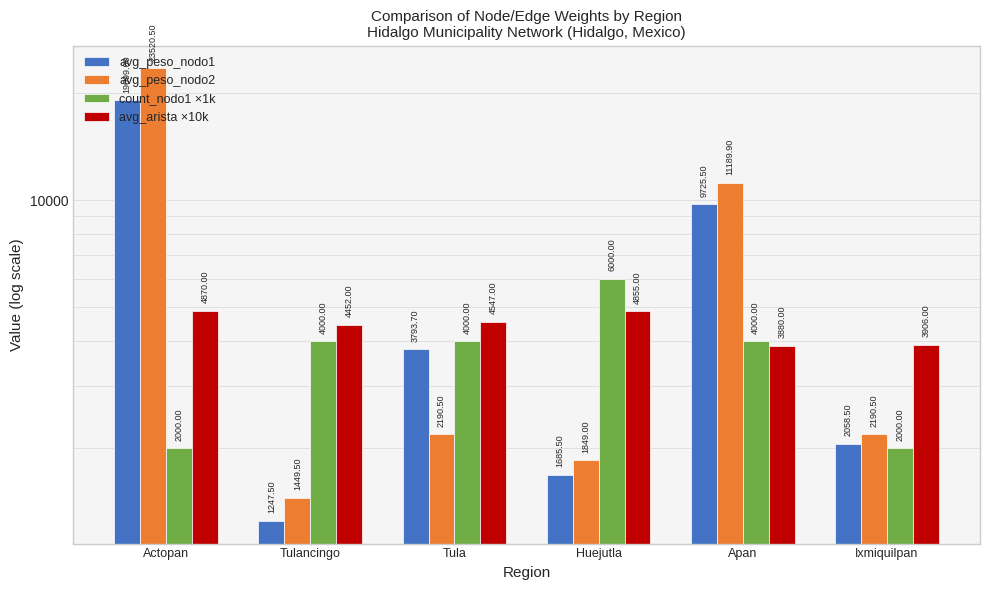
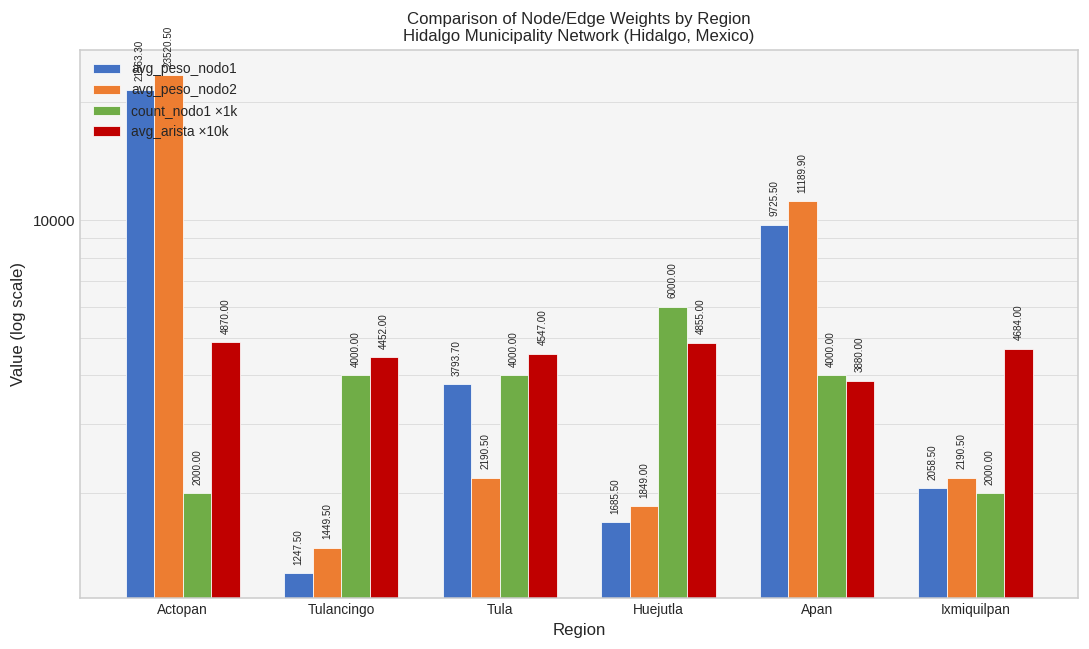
  {
    "avg_peso_nodo1": {
-     "Actopan": 19099.00,
+     "Actopan": 21563.30,
      "Tulancingo": 1247.50,
      "Tula": 3793.70,
      "Huejutla": 1685.50,
      "Apan": 9725.50,
      "Ixmiquilpan": 2058.50
    },
    "avg_peso_nodo2": {
      "Actopan": 23520.50,
      "Tulancingo": 1449.50,
      "Tula": 2190.50,
      "Huejutla": 1849.00,
      "Apan": 11189.90,
      "Ixmiquilpan": 2190.50
    },
    "count_nodo1 ×1k": {
      "Actopan": 2000.00,
      "Tulancingo": 4000.00,
      "Tula": 4000.00,
      "Huejutla": 6000.00,
      "Apan": 4000.00,
      "Ixmiquilpan": 2000.00
    },
    "avg_arista ×10k": {
      "Actopan": 4870.00,
      "Tulancingo": 4452.00,
      "Tula": 4547.00,
      "Huejutla": 4855.00,
      "Apan": 3880.00,
-     "Ixmiquilpan": 3906.00
+     "Ixmiquilpan": 4684.00
    }
  }
